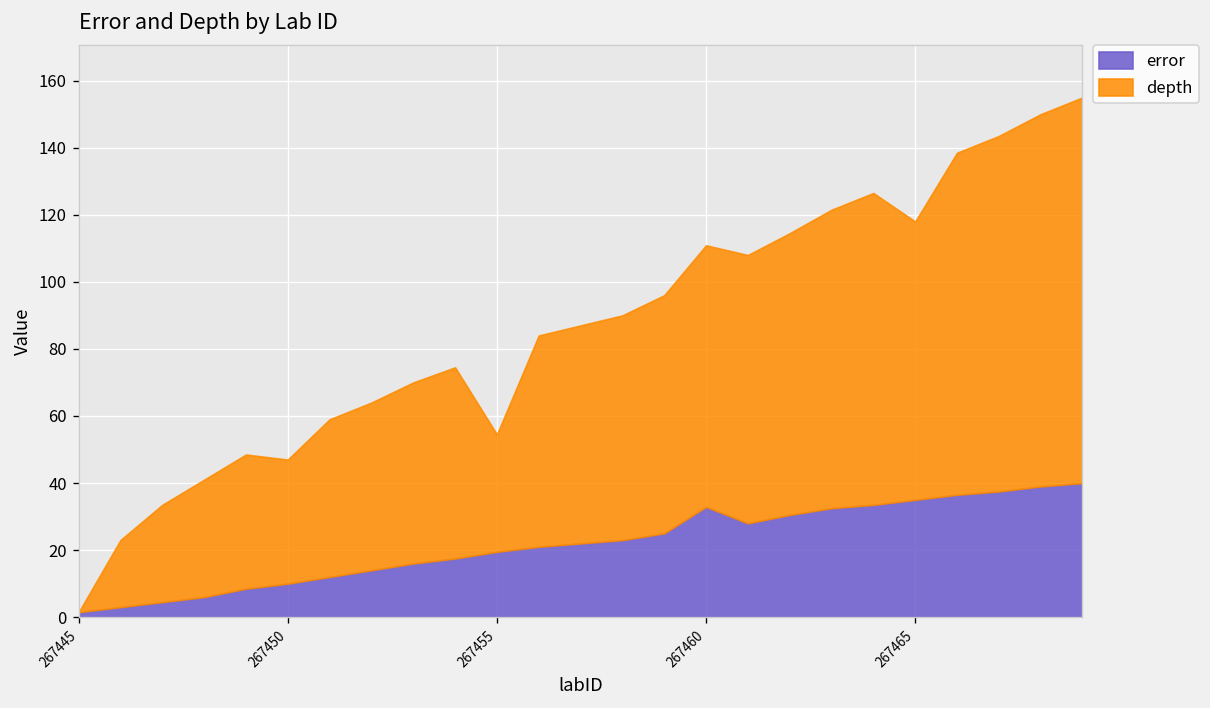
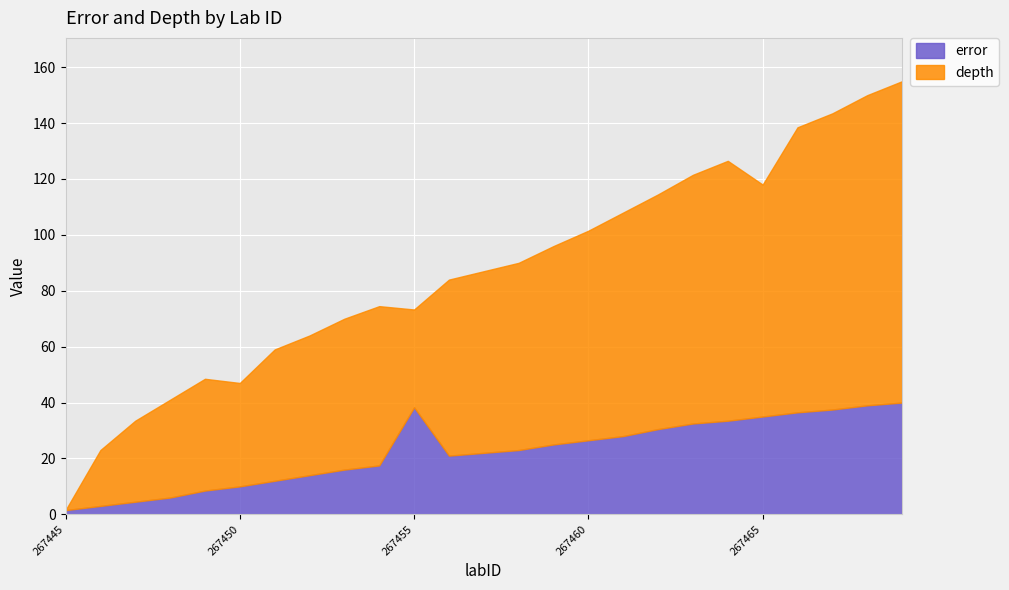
  {
    "error": {
      "267450": 10,
-     "267455": 20,
-     "267460": 33,
+     "267455": 38,
+     "267460": 27,
      "267465": 35
    },
    "depth": {
      "267450": 37,
      "267455": 35,
-     "267460": 78,
+     "267460": 75,
      "267465": 83
    }
  }
